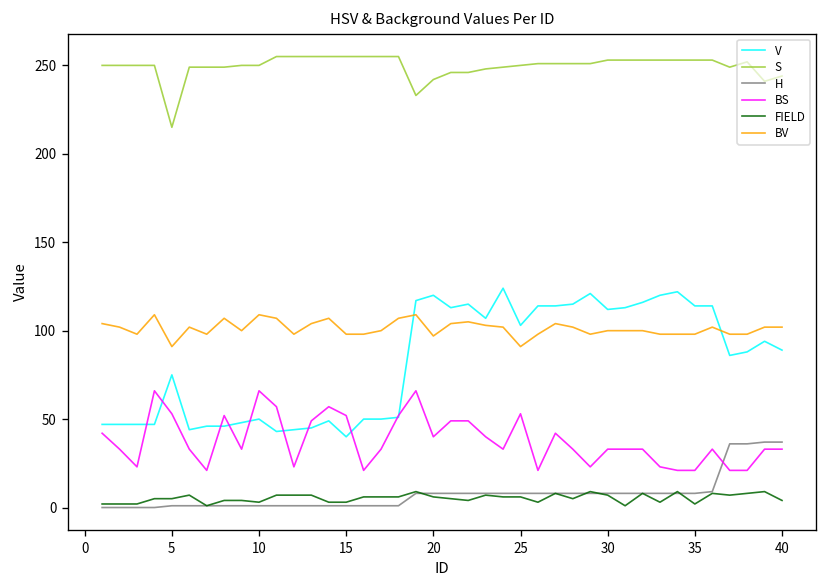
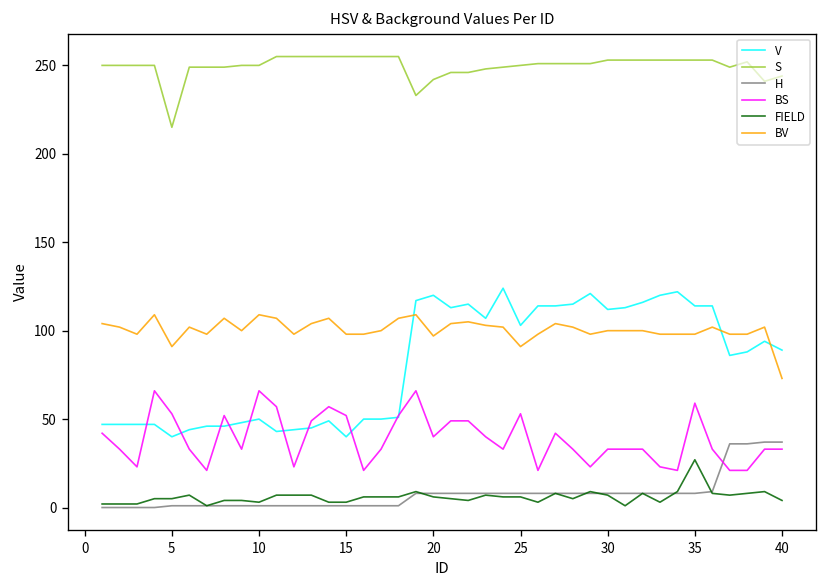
  {
    "V": {
-     "5": 75,
+     "5": 40,
      "10": 50,
      "15": 40,
      "20": 120,
      "25": 103,
      "30": 112,
      "35": 114,
      "40": 89
    },
    "S": {
      "5": 215,
      "10": 250,
      "15": 255,
      "20": 242,
      "25": 250,
      "30": 253,
      "35": 253
    },
    "H": {
      "5": 1,
      "10": 1,
      "15": 1,
      "20": 8,
      "25": 8,
      "35": 8,
      "40": 37
    },
    "BS": {
      "5": 53,
      "10": 66,
      "15": 52,
      "20": 40,
      "25": 53,
      "30": 33,
-     "35": 21,
+     "35": 59,
      "40": 33
    },
    "FIELD": {
      "5": 5,
      "10": 3,
      "15": 3,
      "20": 6,
      "25": 6,
-     "35": 2,
+     "35": 27,
      "40": 4
    },
    "BV": {
      "5": 91,
      "10": 109,
      "15": 98,
      "20": 97,
      "25": 91,
      "30": 100,
      "35": 98,
-     "40": 102
+     "40": 73
    }
  }
